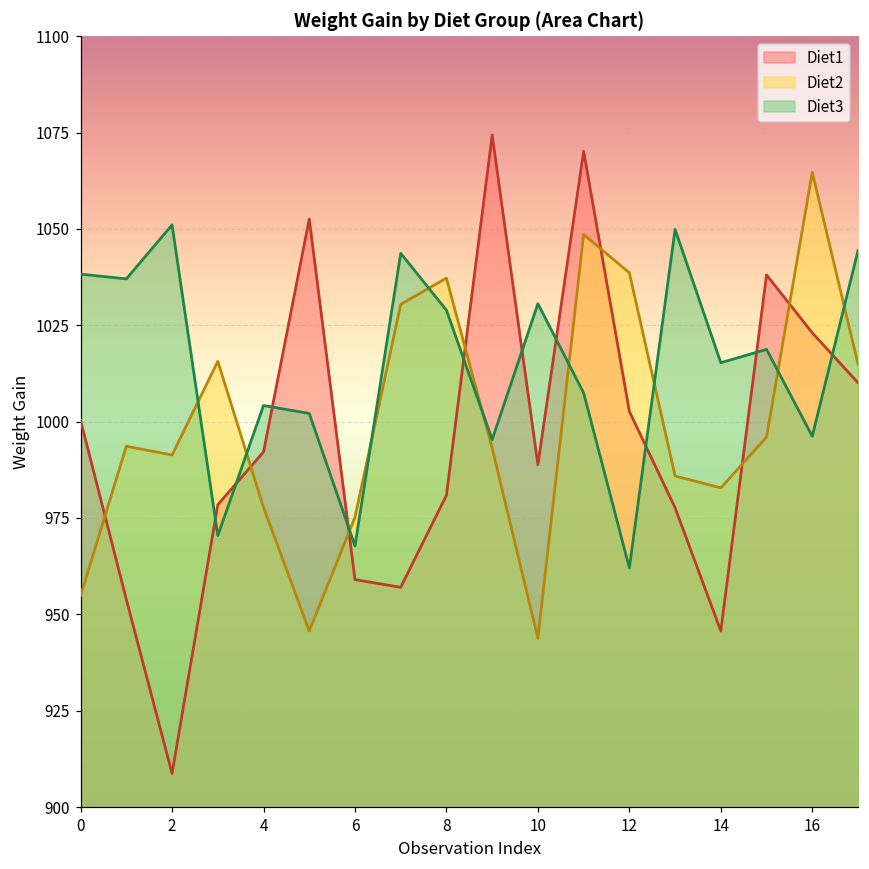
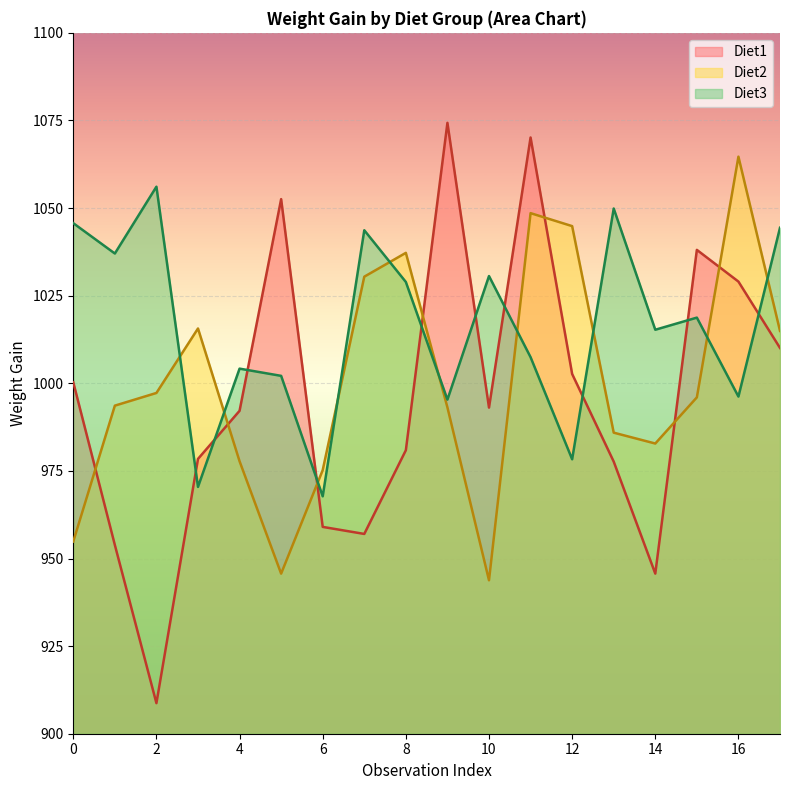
  {
    "Diet1": {
      "0": 1000,
      "2": 909,
      "4": 992,
      "6": 959,
      "8": 981,
-     "10": 989,
+     "10": 993,
      "12": 1003,
      "14": 946,
-     "16": 1023
+     "16": 1029
    },
    "Diet2": {
      "0": 955,
-     "2": 991,
+     "2": 997,
      "4": 978,
      "6": 975,
      "8": 1037,
      "10": 944,
-     "12": 1039,
+     "12": 1045,
      "14": 983,
      "16": 1065
    },
    "Diet3": {
-     "0": 1038,
-     "2": 1051,
+     "0": 1046,
+     "2": 1056,
      "4": 1004,
      "6": 968,
      "8": 1029,
      "10": 1031,
-     "12": 962,
+     "12": 978,
      "14": 1015,
      "16": 996
    }
  }
